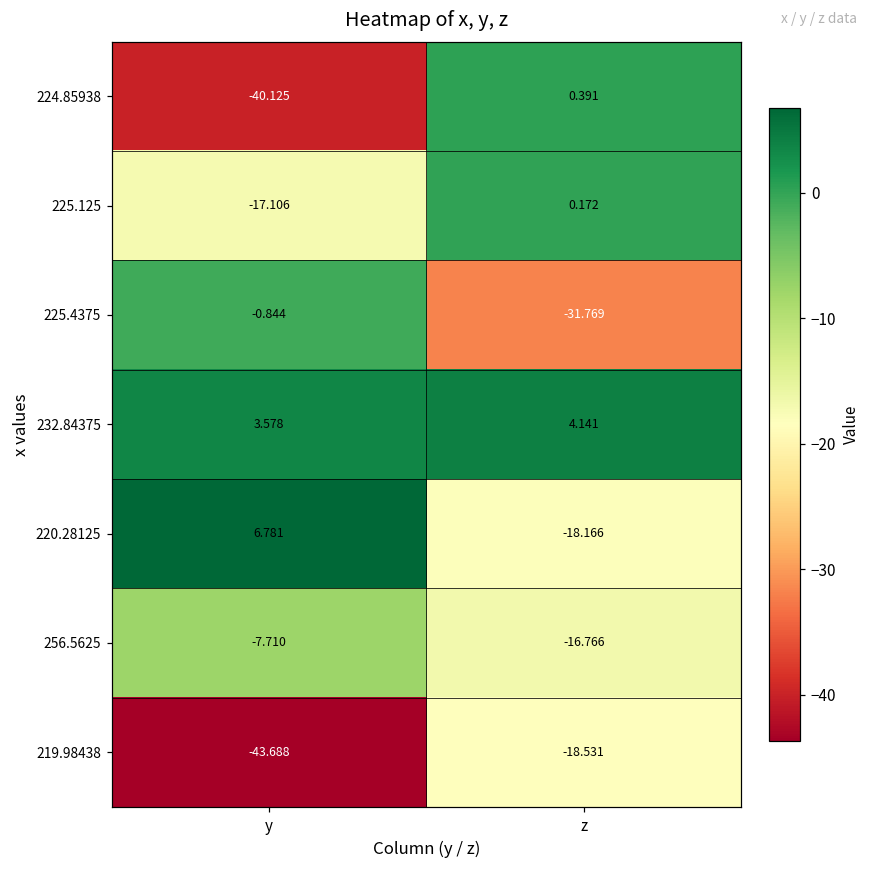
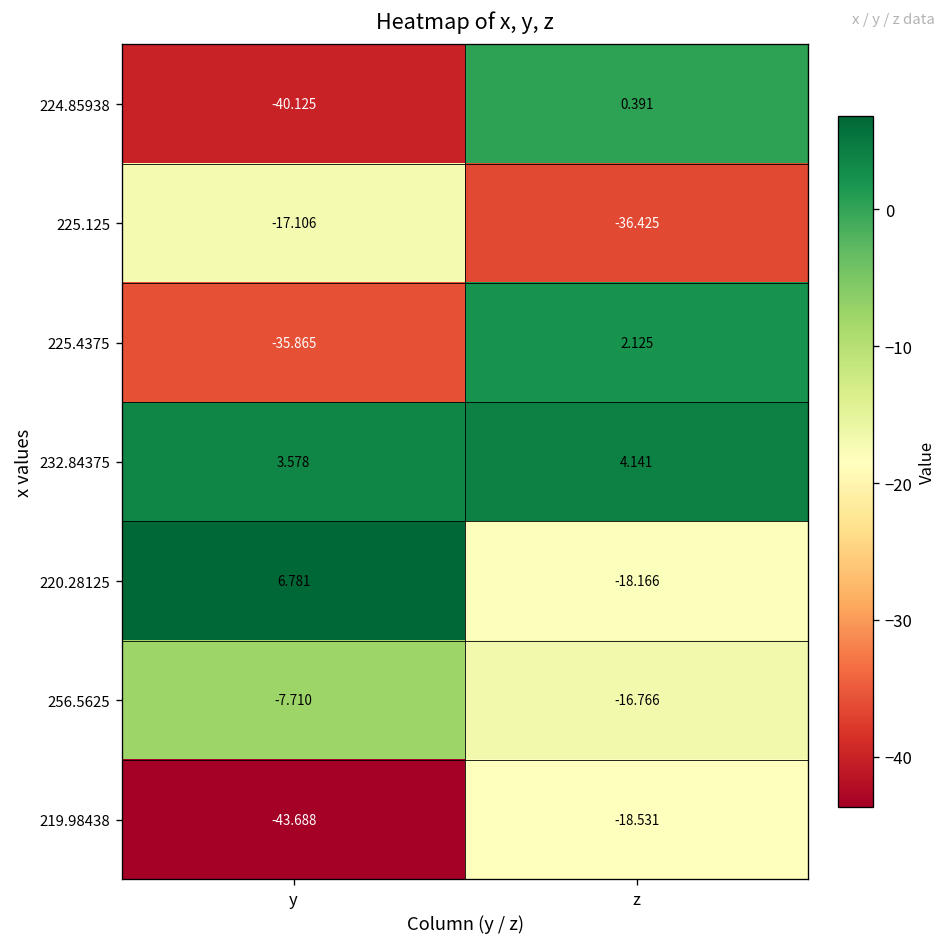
  {
    "224.85938": {
      "y": -40.125,
      "z": 0.391
    },
    "225.125": {
      "y": -17.106,
-     "z": 0.172
+     "z": -36.425
    },
    "225.4375": {
-     "y": -0.844,
-     "z": -31.769
+     "y": -35.865,
+     "z": 2.125
    },
    "232.84375": {
      "y": 3.578,
      "z": 4.141
    },
    "220.28125": {
      "y": 6.781,
      "z": -18.166
    },
    "256.5625": {
      "y": -7.710,
      "z": -16.766
    },
    "219.98438": {
      "y": -43.688,
      "z": -18.531
    }
  }
